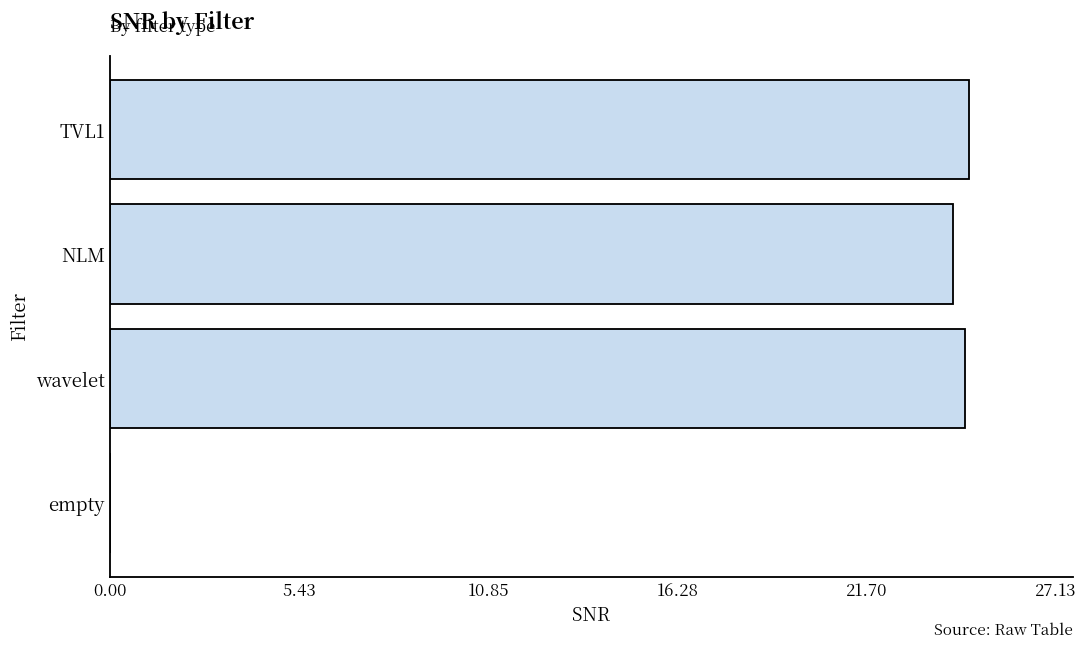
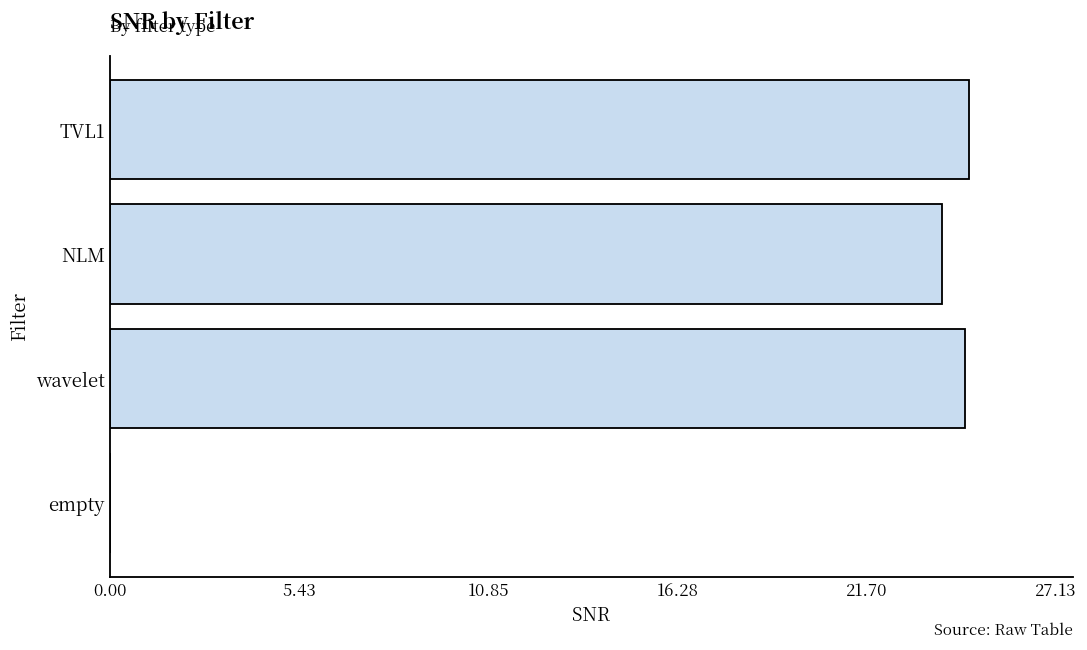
  {
    "TVL1": 24.7,
-   "NLM": 24.2,
+   "NLM": 23.9,
    "wavelet": 24.5,
    "empty": 0.0
  }
